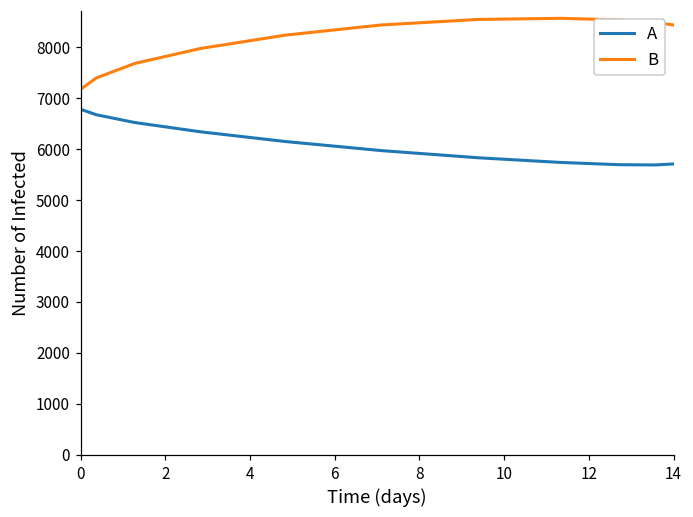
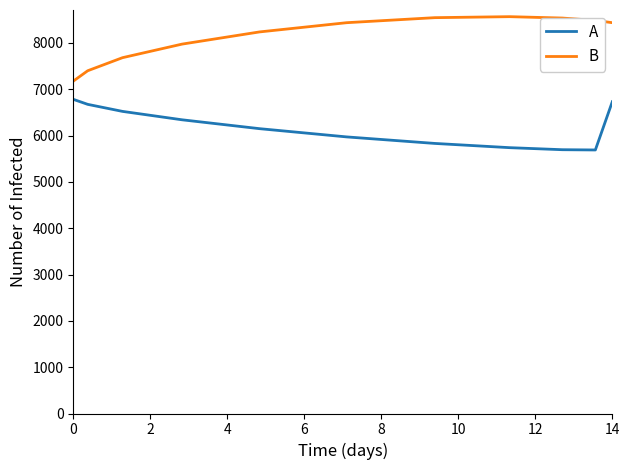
  {
    "A": {
      "0": 6800,
-     "14": 5700
+     "14": 6700
    },
    "B": {
      "0": 7200,
      "14": 8400
    }
  }
